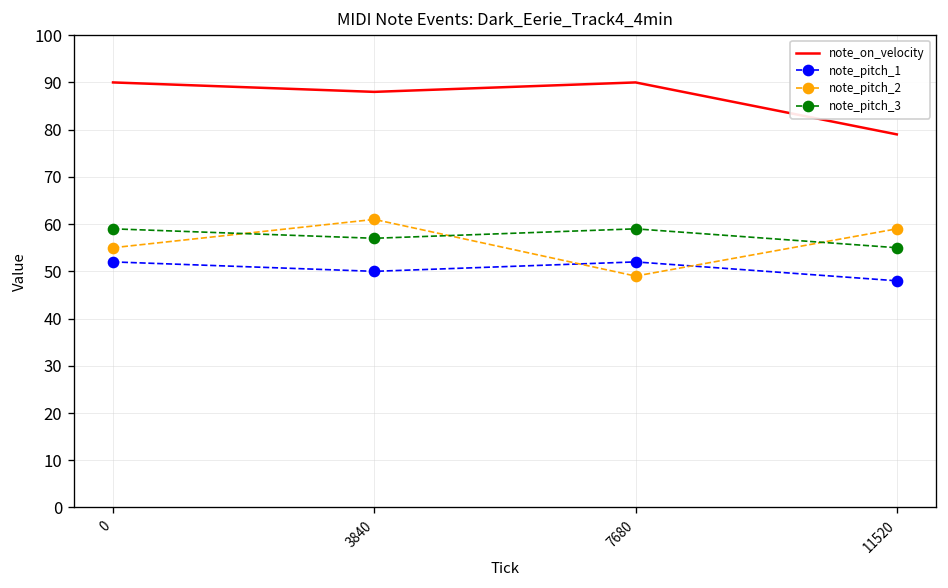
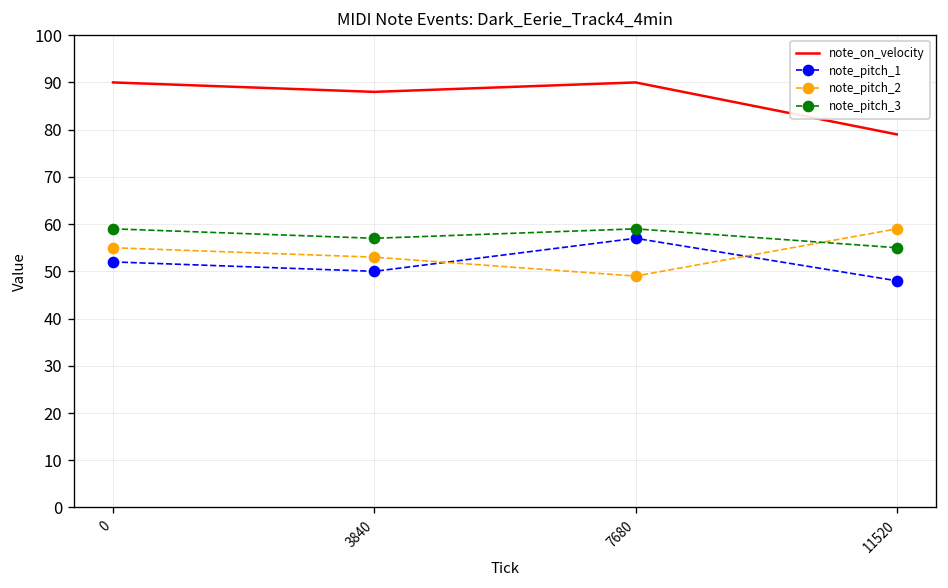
  {
    "note_on_velocity": {
      "0": 90,
      "3840": 88,
      "7680": 90,
      "11520": 79
    },
    "note_pitch_1": {
      "0": 52,
      "3840": 50,
-     "7680": 52,
+     "7680": 57,
      "11520": 48
    },
    "note_pitch_2": {
      "0": 55,
-     "3840": 61,
+     "3840": 53,
      "7680": 49,
      "11520": 59
    },
    "note_pitch_3": {
      "0": 59,
      "3840": 57,
      "7680": 59,
      "11520": 55
    }
  }
